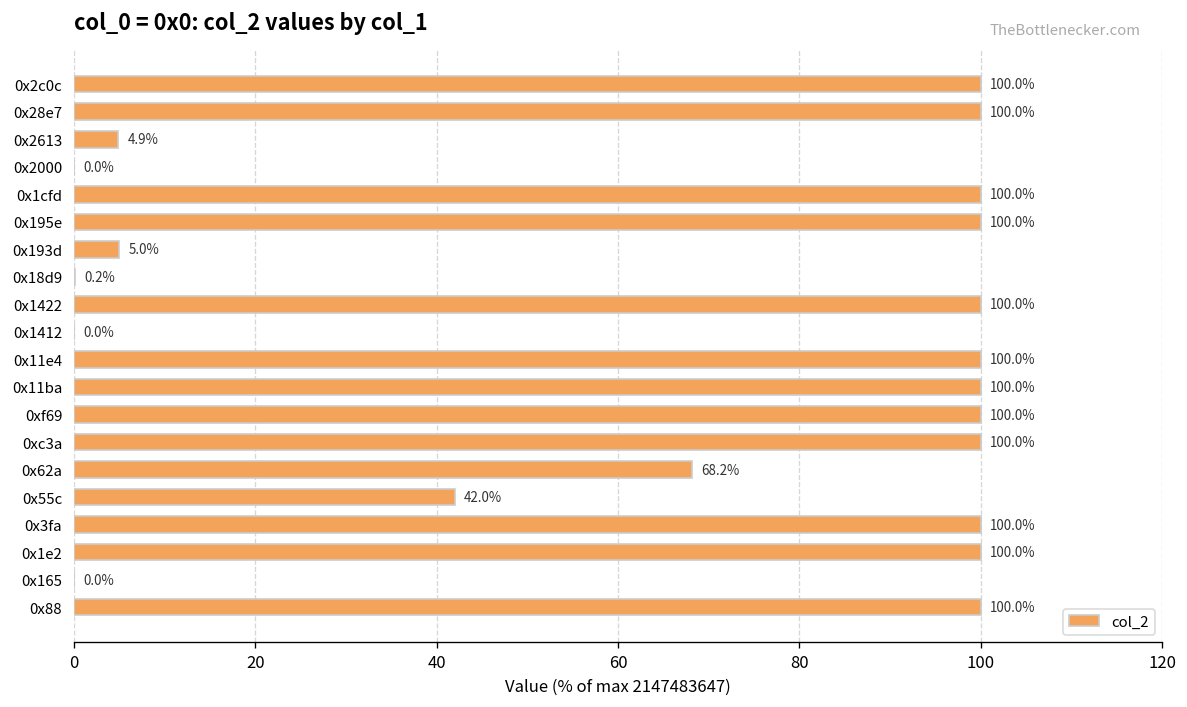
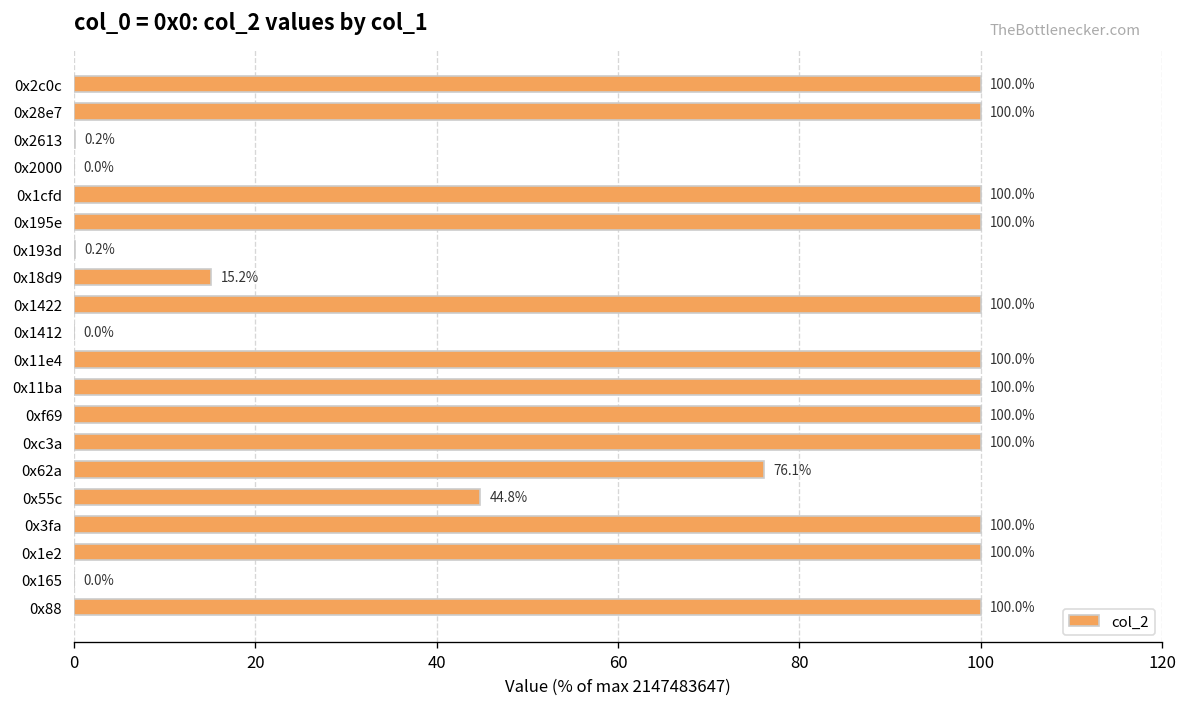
  {
    "0x2c0c": "100.0%",
    "0x28e7": "100.0%",
-   "0x2613": "4.9%",
+   "0x2613": "0.2%",
    "0x2000": "0.0%",
    "0x1cfd": "100.0%",
    "0x195e": "100.0%",
-   "0x193d": "5.0%",
-   "0x18d9": "0.2%",
+   "0x193d": "0.2%",
+   "0x18d9": "15.2%",
    "0x1422": "100.0%",
    "0x1412": "0.0%",
    "0x11e4": "100.0%",
    "0x11ba": "100.0%",
    "0xf69": "100.0%",
    "0xc3a": "100.0%",
-   "0x62a": "68.2%",
-   "0x55c": "42.0%",
+   "0x62a": "76.1%",
+   "0x55c": "44.8%",
    "0x3fa": "100.0%",
    "0x1e2": "100.0%",
    "0x165": "0.0%",
    "0x88": "100.0%"
  }
